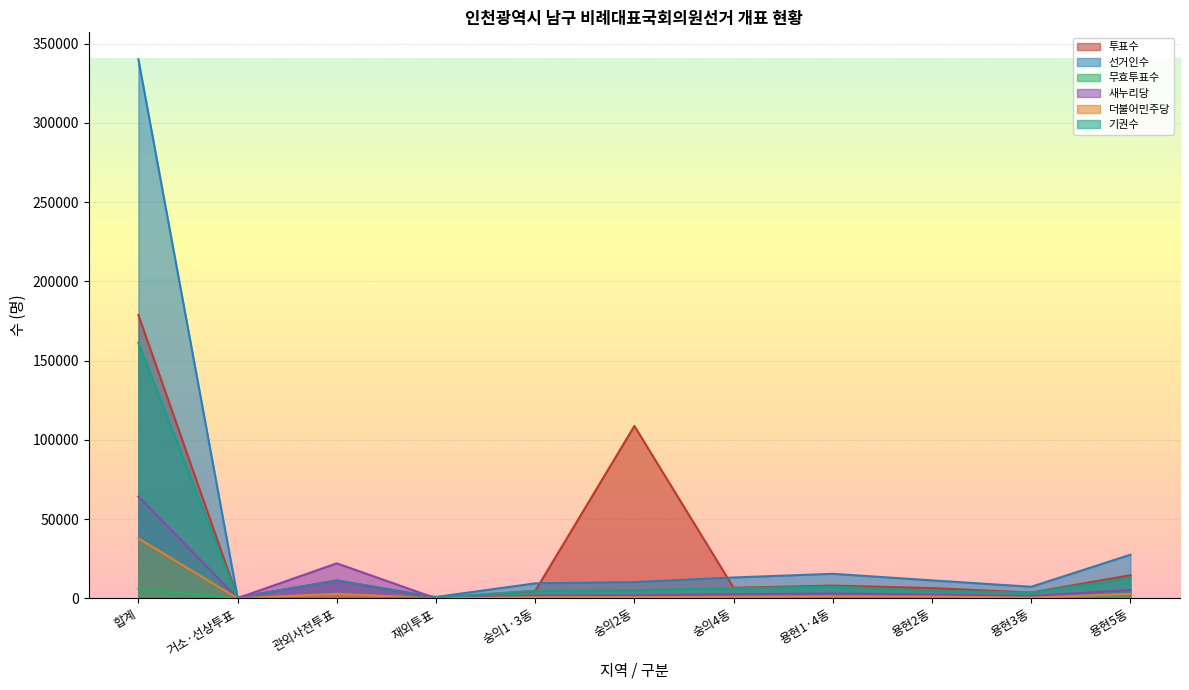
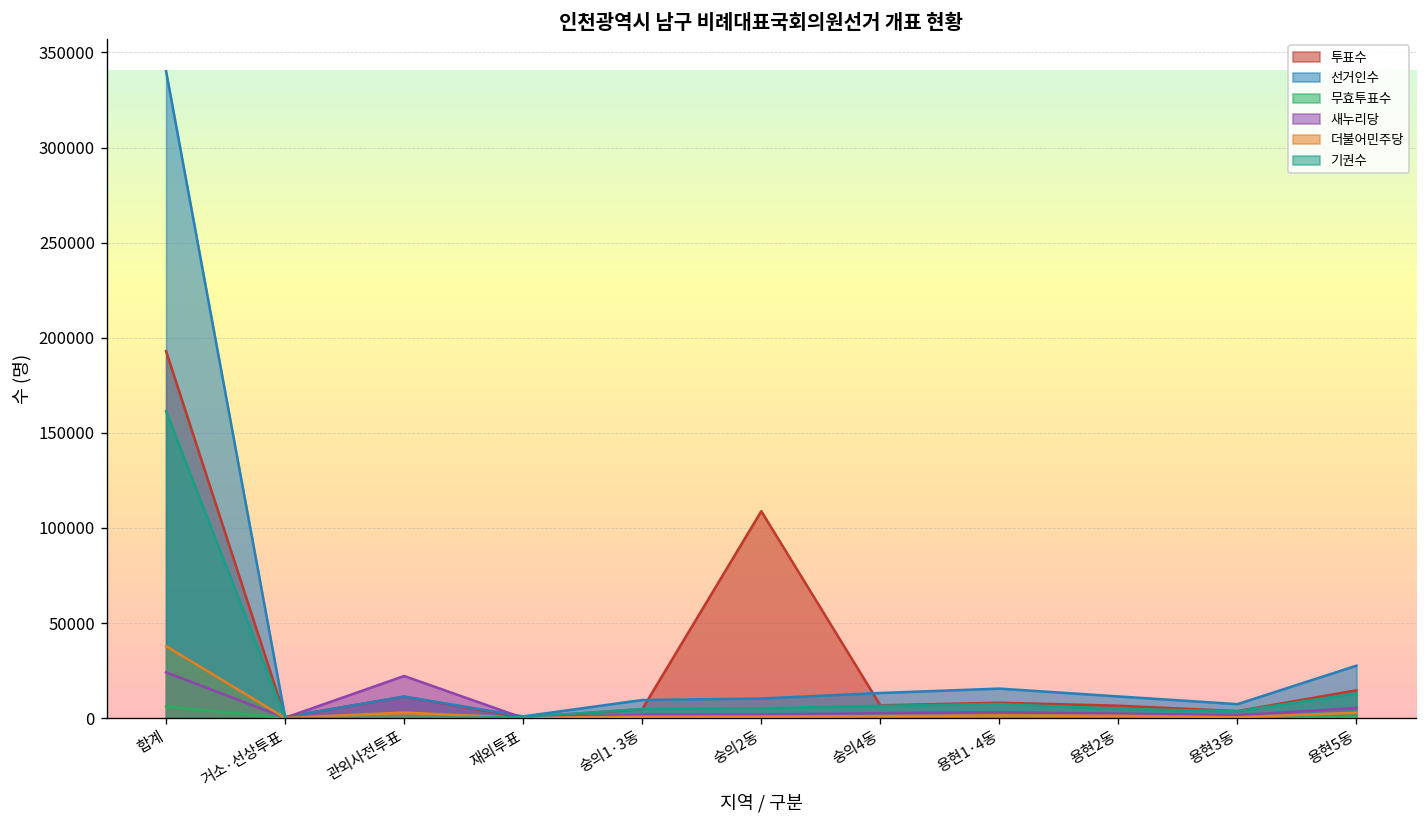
  {
    "투표수": {
-     "합계": 179000,
+     "합계": 193000,
      "숭의2동": 109000,
      "용현2동": 7000,
      "용현5동": 15000
    },
    "새누리당": {
-     "합계": 64000,
+     "합계": 24000,
      "관외사전투표": 22000,
      "용현1·4동": 3000,
      "용현5동": 5000
    },
    "더불어민주당": {
      "합계": 38000,
      "관외사전투표": 3000,
      "용현5동": 3000
    }
  }
